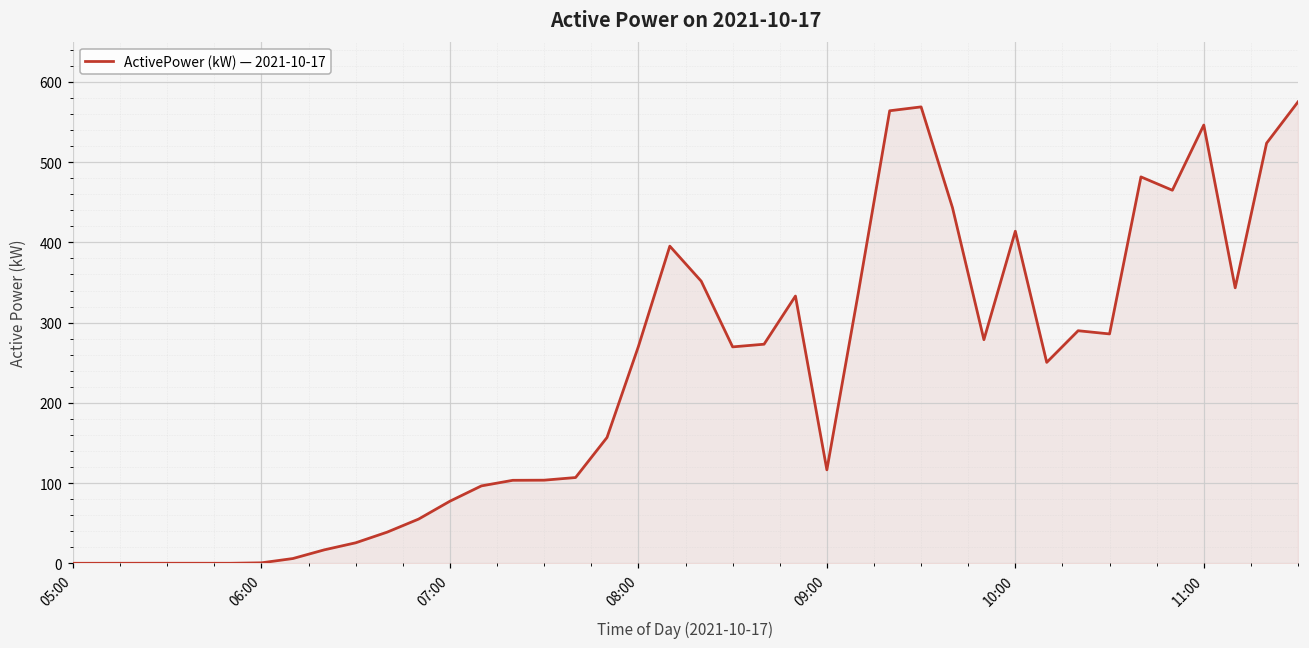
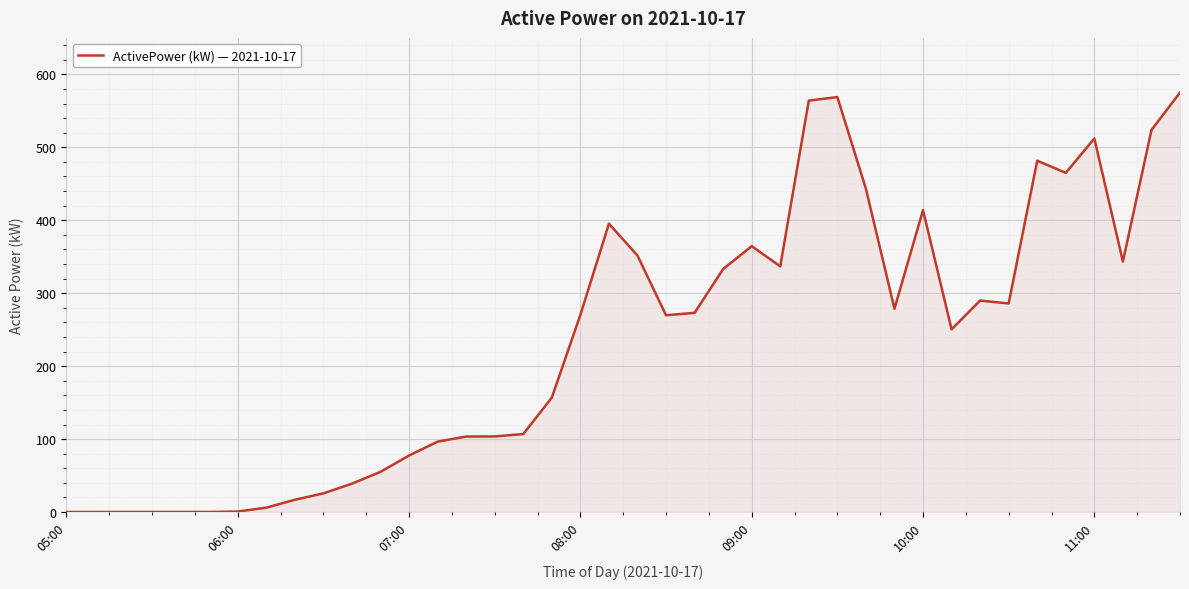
  {
    "05:00": 0,
    "06:00": 0,
    "07:00": 80,
    "08:00": 270,
-   "09:00": 120,
+   "09:00": 360,
    "10:00": 410,
-   "11:00": 550
+   "11:00": 510
  }
